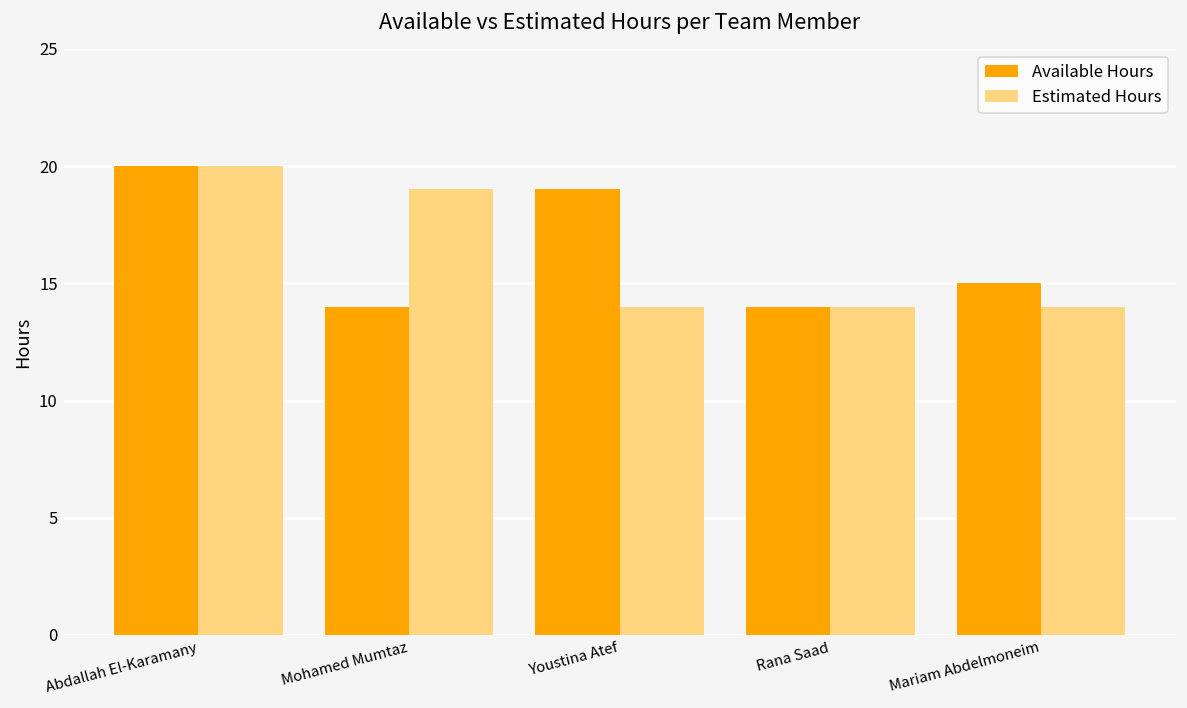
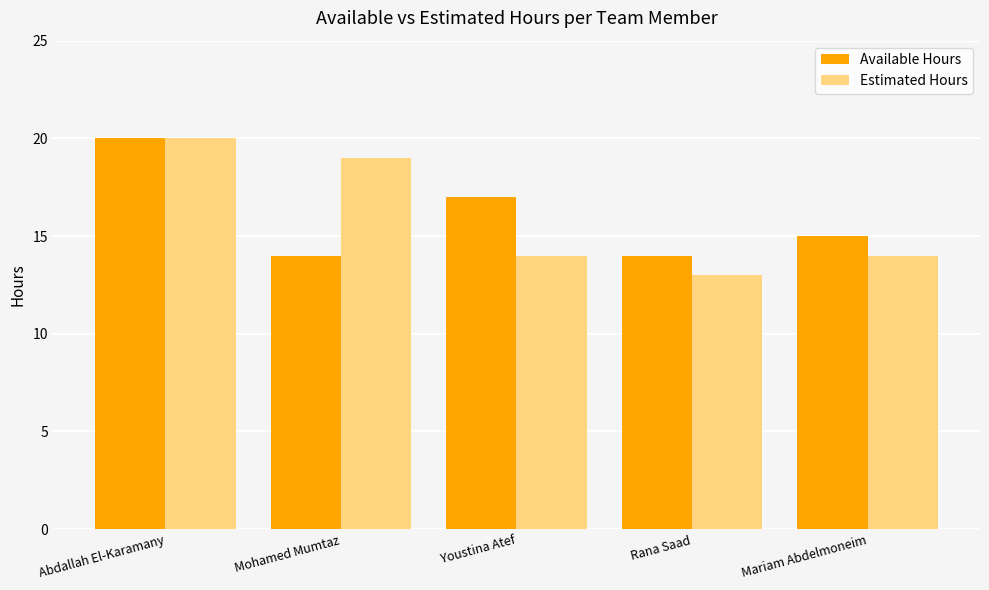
  {
    "Available Hours": {
      "Abdallah El-Karamany": 20,
      "Mohamed Mumtaz": 14,
-     "Youstina Atef": 19,
+     "Youstina Atef": 17,
      "Rana Saad": 14,
      "Mariam Abdelmoneim": 15
    },
    "Estimated Hours": {
      "Abdallah El-Karamany": 20,
      "Mohamed Mumtaz": 19,
      "Youstina Atef": 14,
-     "Rana Saad": 14,
+     "Rana Saad": 13,
      "Mariam Abdelmoneim": 14
    }
  }
